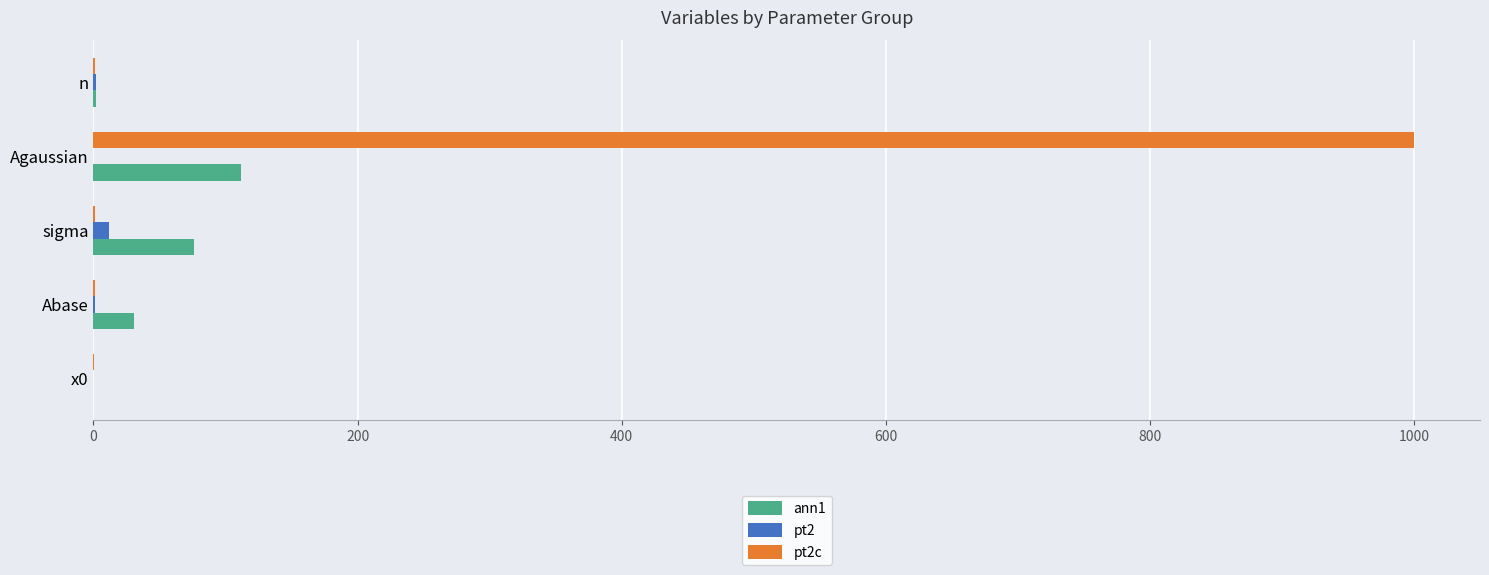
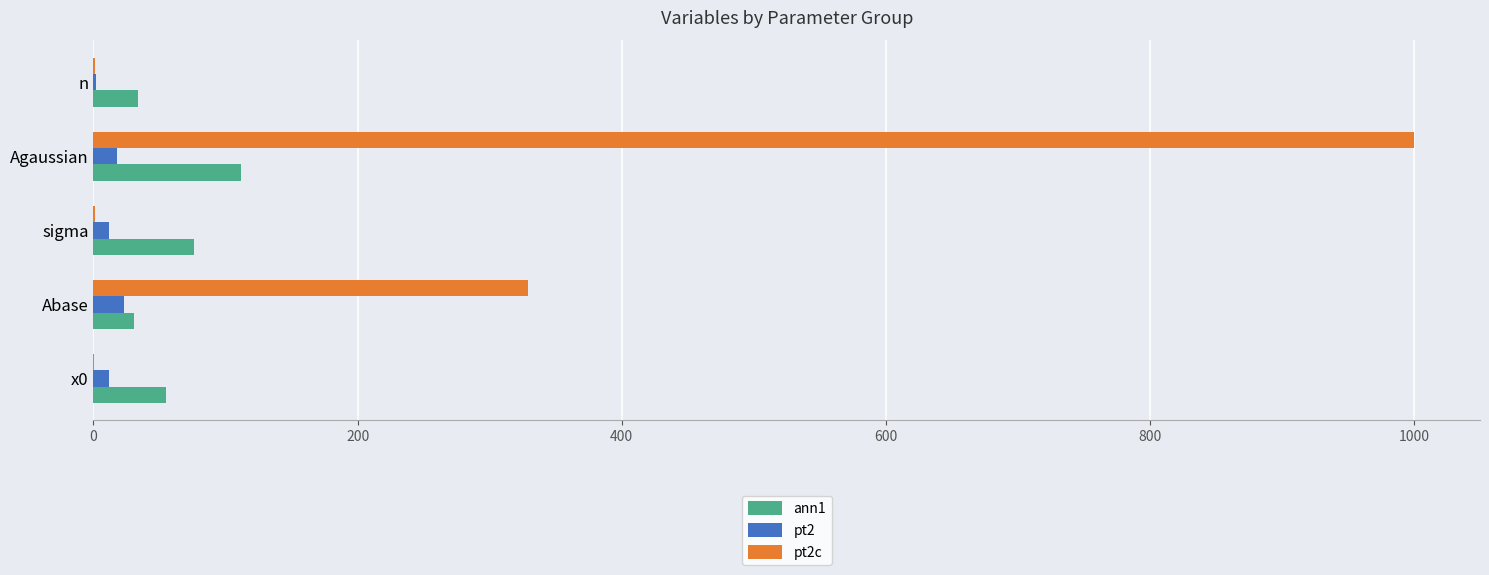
  {
    "ann1": {
-     "n": 2,
+     "n": 34,
      "Agaussian": 112,
      "sigma": 76,
      "Abase": 31,
-     "x0": 0
+     "x0": 55
    },
    "pt2": {
      "n": 2,
-     "Agaussian": 0,
+     "Agaussian": 18,
      "sigma": 12,
-     "Abase": 1,
-     "x0": 0
+     "Abase": 23,
+     "x0": 12
    },
    "pt2c": {
      "Agaussian": 1000,
-     "Abase": 1
+     "Abase": 329
    }
  }
